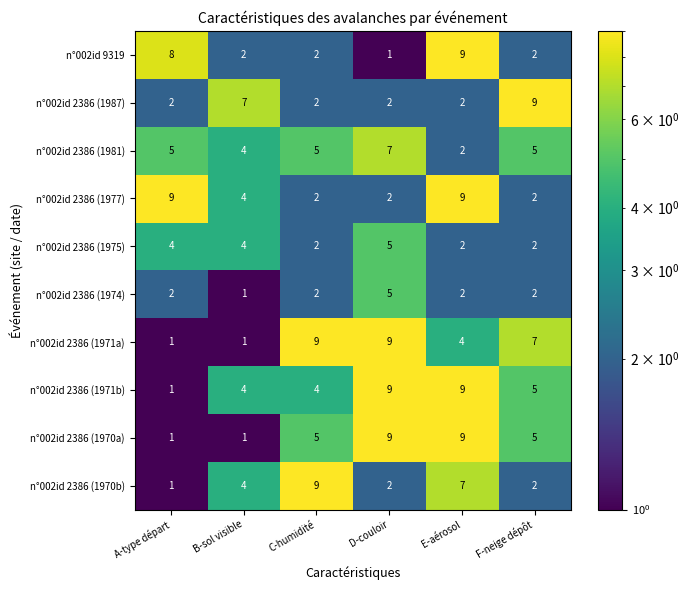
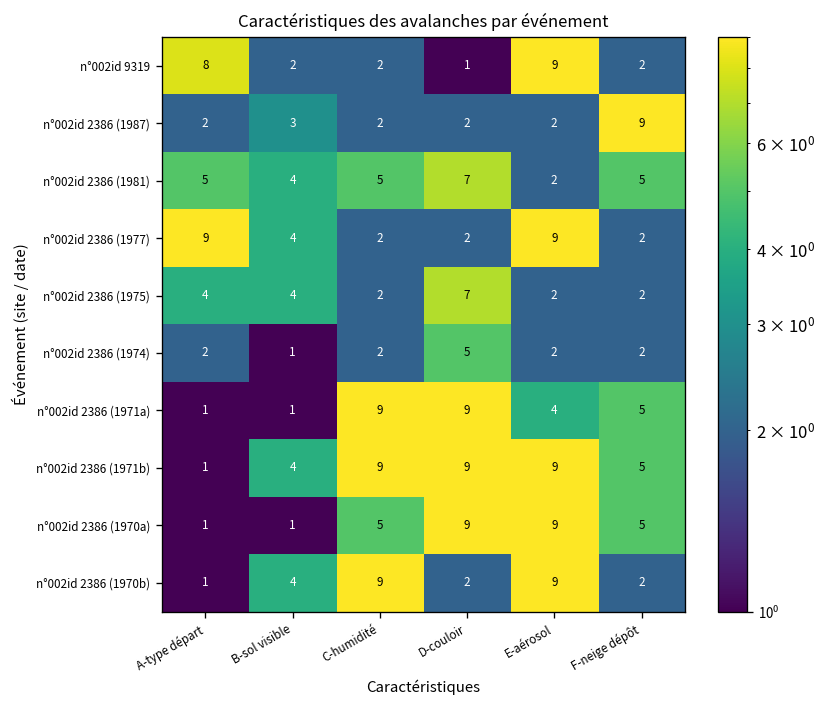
  {
    "n°002id 9319": {
      "A-type départ": 8,
      "B-sol visible": 2,
      "C-humidité": 2,
      "D-couloir": 1,
      "E-aérosol": 9,
      "F-neige dépôt": 2
    },
    "n°002id 2386 (1987)": {
      "A-type départ": 2,
-     "B-sol visible": 7,
+     "B-sol visible": 3,
      "C-humidité": 2,
      "D-couloir": 2,
      "E-aérosol": 2,
      "F-neige dépôt": 9
    },
    "n°002id 2386 (1981)": {
      "A-type départ": 5,
      "B-sol visible": 4,
      "C-humidité": 5,
      "D-couloir": 7,
      "E-aérosol": 2,
      "F-neige dépôt": 5
    },
    "n°002id 2386 (1977)": {
      "A-type départ": 9,
      "B-sol visible": 4,
      "C-humidité": 2,
      "D-couloir": 2,
      "E-aérosol": 9,
      "F-neige dépôt": 2
    },
    "n°002id 2386 (1975)": {
      "A-type départ": 4,
      "B-sol visible": 4,
      "C-humidité": 2,
-     "D-couloir": 5,
+     "D-couloir": 7,
      "E-aérosol": 2,
      "F-neige dépôt": 2
    },
    "n°002id 2386 (1974)": {
      "A-type départ": 2,
      "B-sol visible": 1,
      "C-humidité": 2,
      "D-couloir": 5,
      "E-aérosol": 2,
      "F-neige dépôt": 2
    },
    "n°002id 2386 (1971a)": {
      "A-type départ": 1,
      "B-sol visible": 1,
      "C-humidité": 9,
      "D-couloir": 9,
      "E-aérosol": 4,
-     "F-neige dépôt": 7
+     "F-neige dépôt": 5
    },
    "n°002id 2386 (1971b)": {
      "A-type départ": 1,
      "B-sol visible": 4,
-     "C-humidité": 4,
+     "C-humidité": 9,
      "D-couloir": 9,
      "E-aérosol": 9,
      "F-neige dépôt": 5
    },
    "n°002id 2386 (1970a)": {
      "A-type départ": 1,
      "B-sol visible": 1,
      "C-humidité": 5,
      "D-couloir": 9,
      "E-aérosol": 9,
      "F-neige dépôt": 5
    },
    "n°002id 2386 (1970b)": {
      "A-type départ": 1,
      "B-sol visible": 4,
      "C-humidité": 9,
      "D-couloir": 2,
-     "E-aérosol": 7,
+     "E-aérosol": 9,
      "F-neige dépôt": 2
    }
  }
